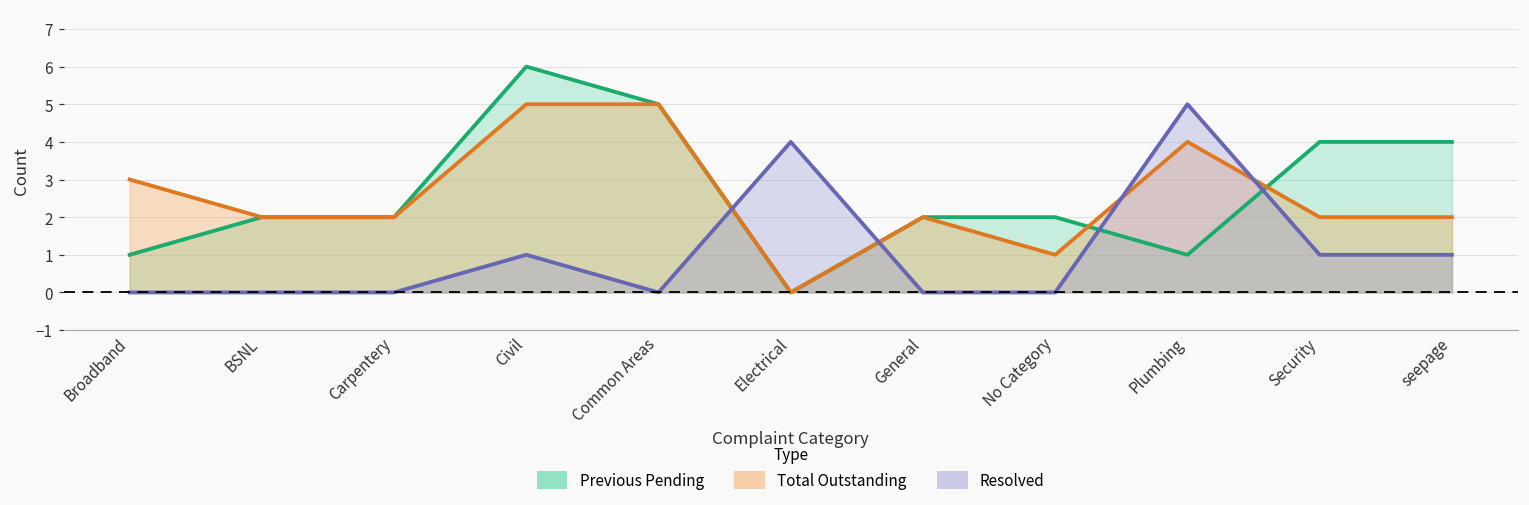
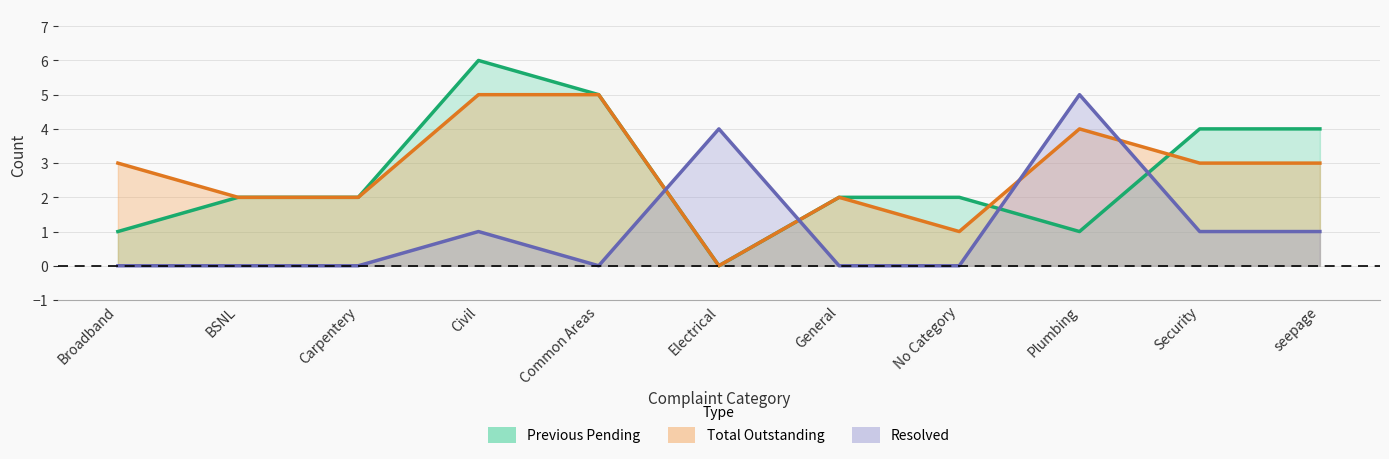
  {
    "Total Outstanding": {
      "Broadband": 3,
      "Civil": 5,
      "No Category": 1,
      "Plumbing": 4,
-     "Security": 2,
-     "seepage": 2
+     "Security": 3,
+     "seepage": 3
    }
  }
